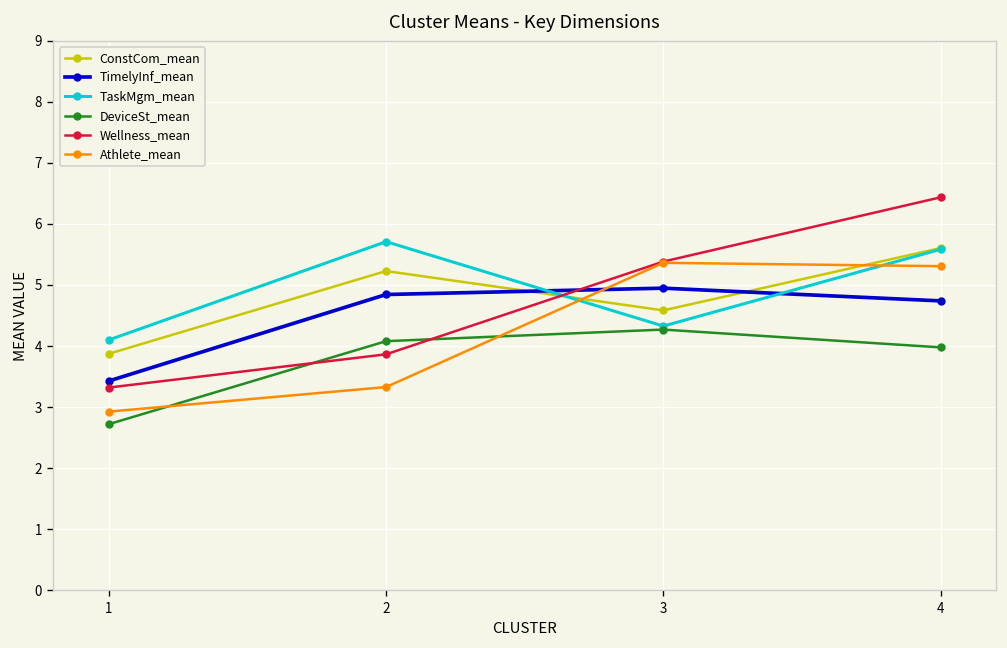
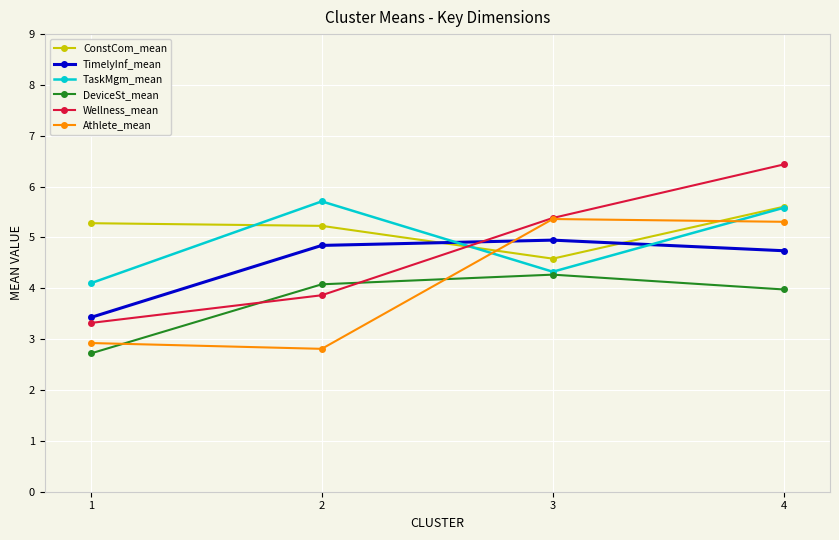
  {
    "ConstCom_mean": {
-     "1": 3.9,
+     "1": 5.3,
      "2": 5.2,
      "3": 4.6
    },
    "TimelyInf_mean": {
      "1": 3.4,
      "2": 4.8,
      "3": 4.9,
      "4": 4.7
    },
    "TaskMgm_mean": {
      "1": 4.1,
      "2": 5.7,
      "3": 4.3
    },
    "DeviceSt_mean": {
      "1": 2.7,
      "2": 4.1,
      "3": 4.3,
      "4": 4.0
    },
    "Wellness_mean": {
      "1": 3.3,
      "2": 3.9,
      "4": 6.4
    },
    "Athlete_mean": {
      "1": 2.9,
-     "2": 3.3,
+     "2": 2.8,
      "4": 5.3
    }
  }
